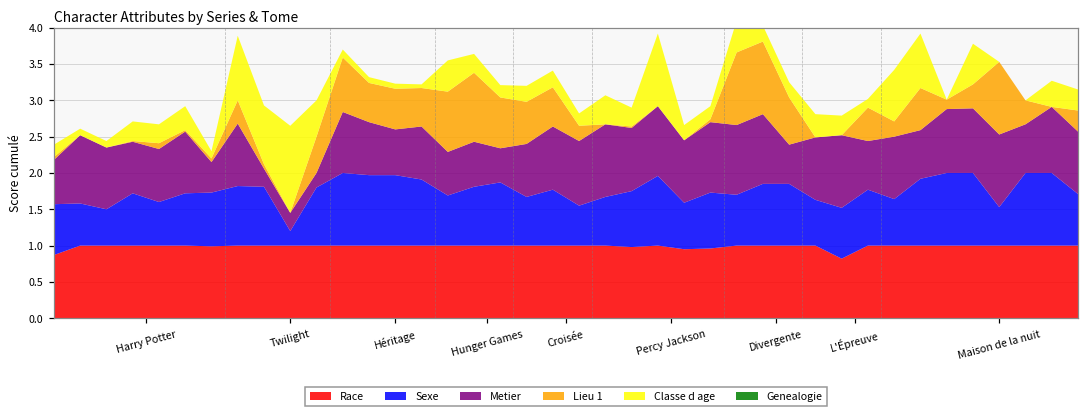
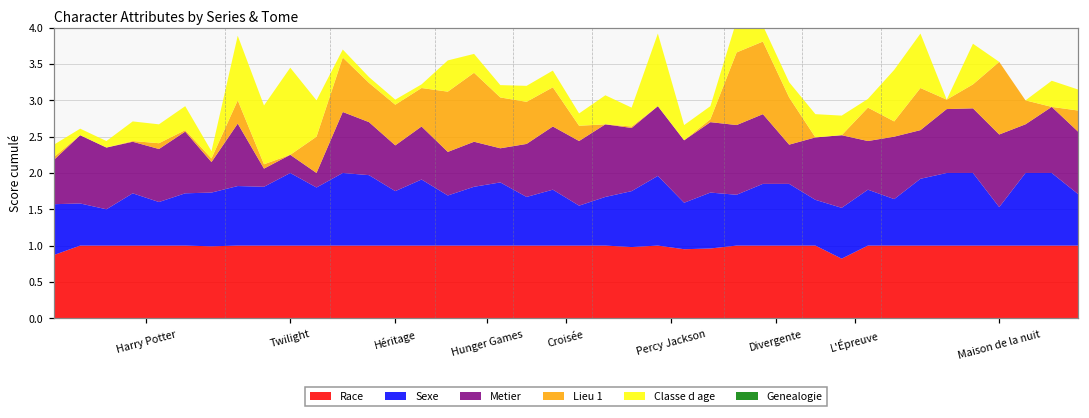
  {
    "Race": {
      "Twilight": 1.0,
      "Héritage": 1.0,
      "Maison de la nuit": 1.0
    },
    "Sexe": {
-     "Twilight": 0.2,
-     "Héritage": 1.0,
+     "Twilight": 1.0,
+     "Héritage": 0.8,
      "Maison de la nuit": 0.5
    },
    "Metier": {
      "Héritage": 0.6,
      "Maison de la nuit": 1.0
    },
    "Lieu 1": {
      "Héritage": 0.6
    }
  }
